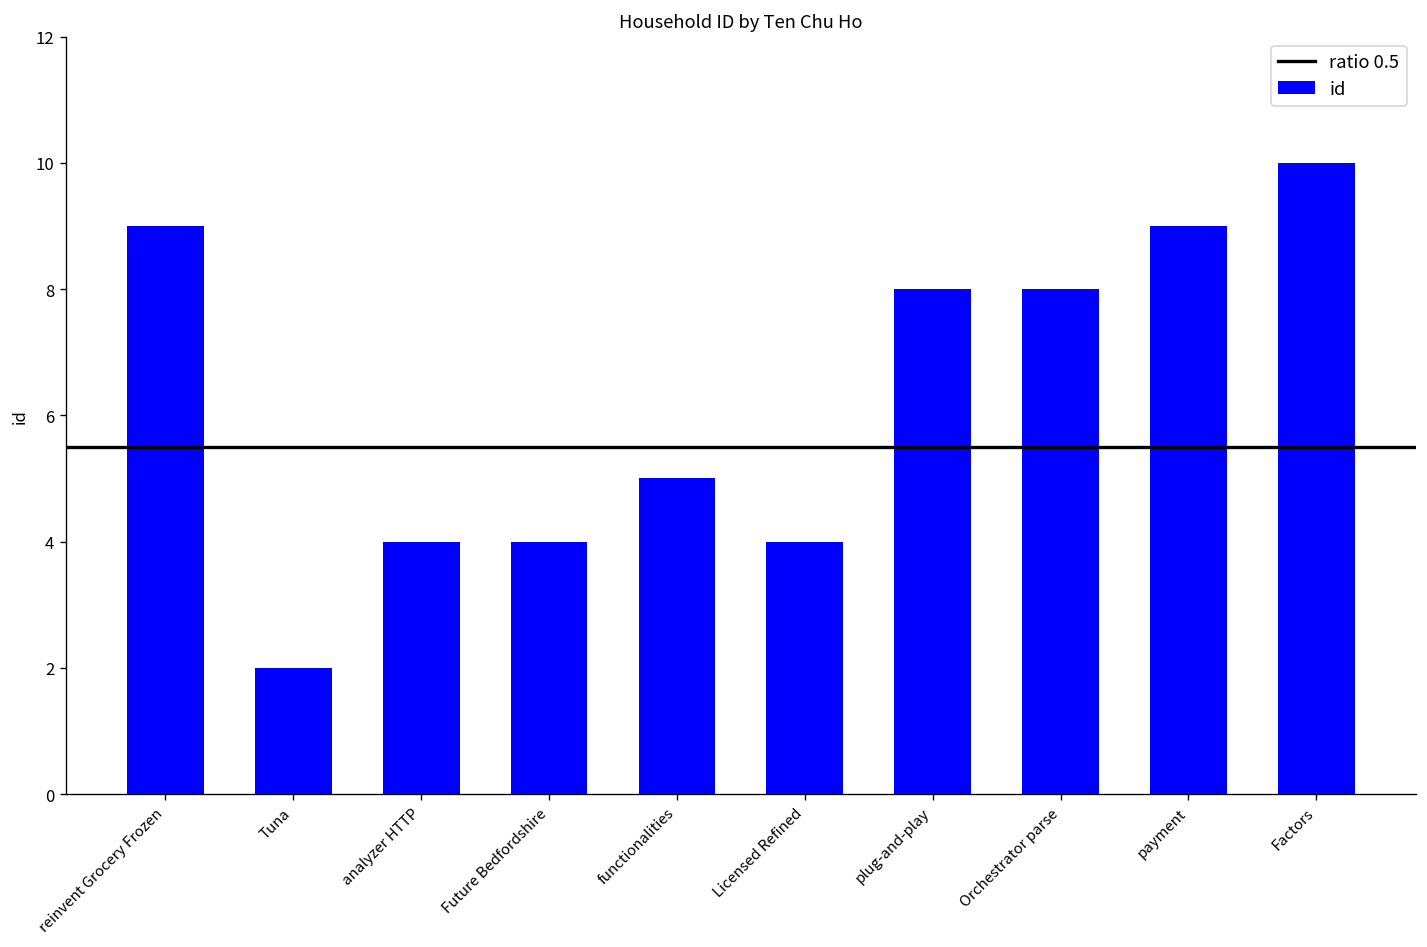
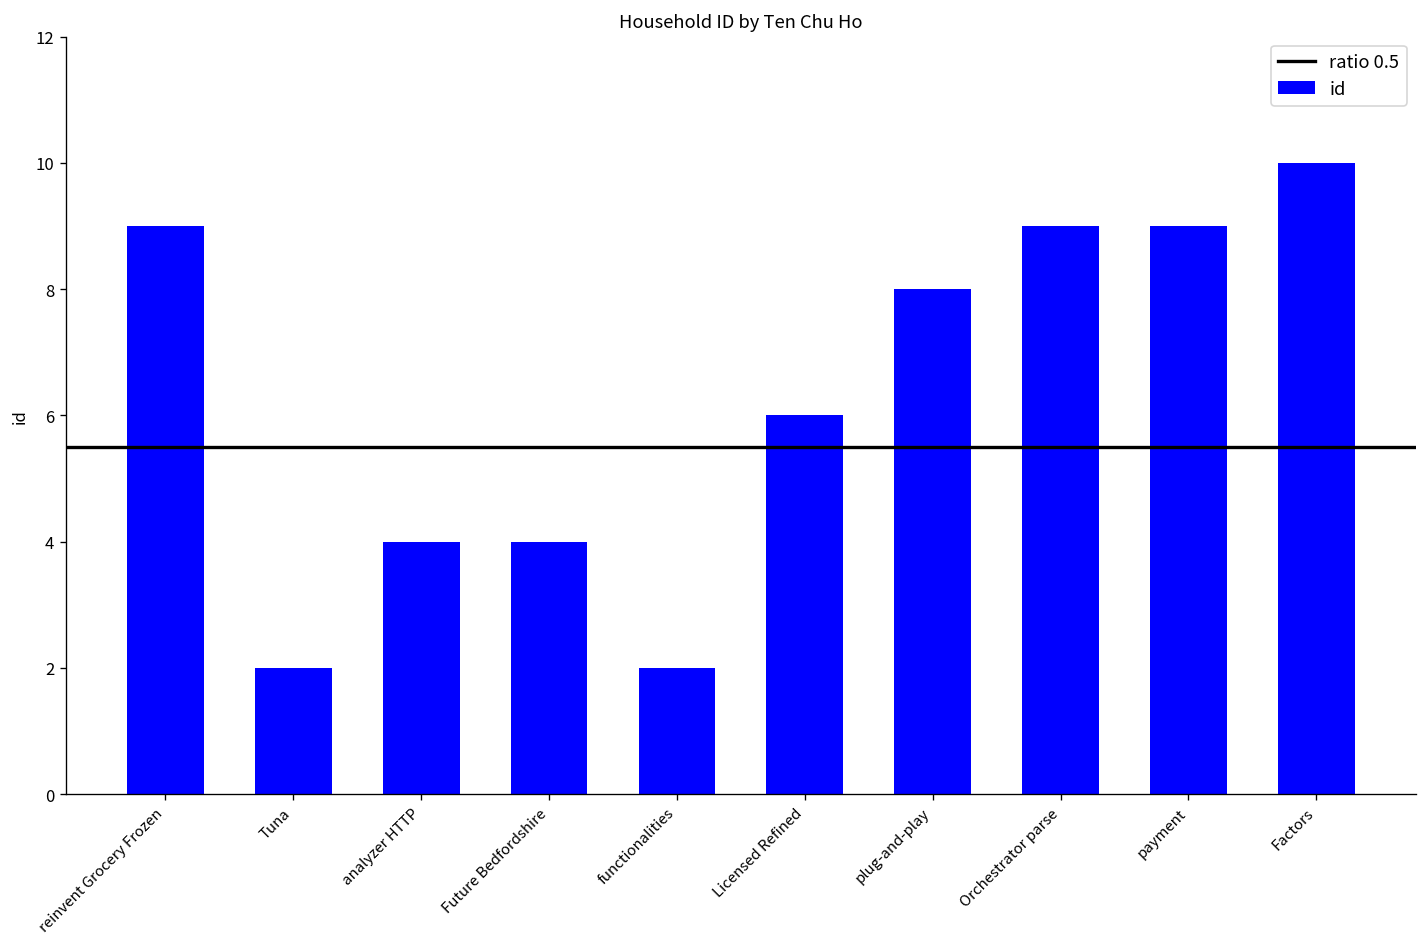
  {
    "reinvent Grocery Frozen": 9,
    "Tuna": 2,
    "analyzer HTTP": 4,
    "Future Bedfordshire": 4,
-   "functionalities": 5,
-   "Licensed Refined": 4,
+   "functionalities": 2,
+   "Licensed Refined": 6,
    "plug-and-play": 8,
-   "Orchestrator parse": 8,
+   "Orchestrator parse": 9,
    "payment": 9,
    "Factors": 10
  }
